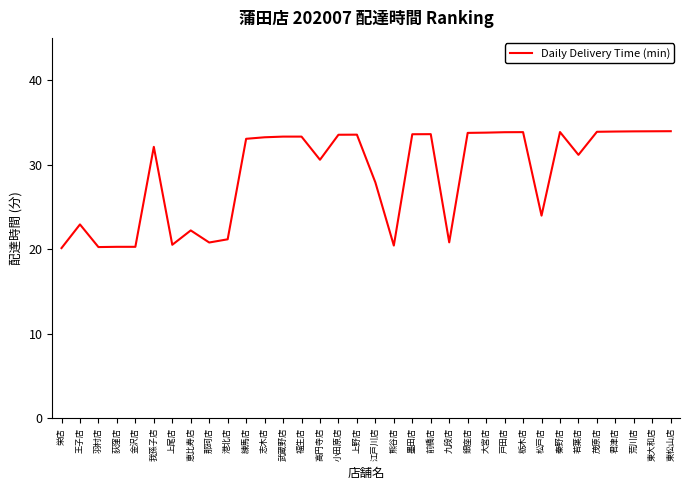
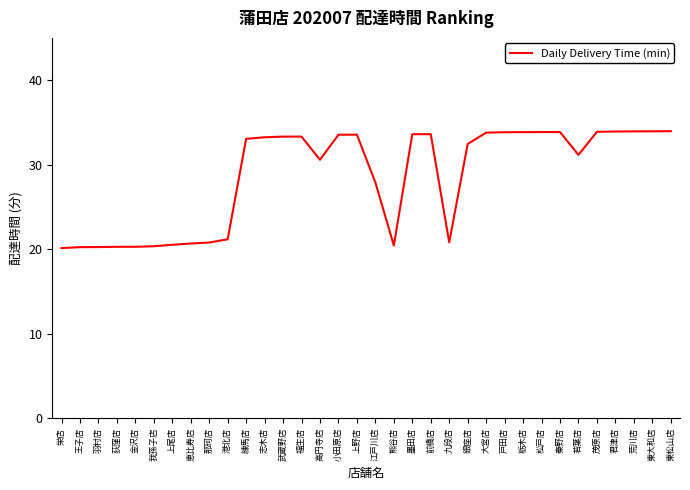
  {
    "栄店": 20,
-   "王子店": 23,
+   "王子店": 20,
    "羽村店": 20,
    "荻窪店": 20,
    "金沢店": 20,
-   "我孫子店": 32,
+   "我孫子店": 20,
    "上尾店": 21,
-   "恵比寿店": 22,
+   "恵比寿店": 21,
    "那珂店": 21,
    "港北店": 21,
    "練馬店": 33,
    "志木店": 33,
    "武蔵野店": 33,
    "福生店": 33,
    "高円寺店": 31,
    "小田原店": 34,
    "上野店": 34,
    "江戸川店": 28,
    "熊谷店": 20,
    "墨田店": 34,
    "前橋店": 34,
    "九段店": 21,
-   "銀座店": 34,
+   "銀座店": 32,
    "大宮店": 34,
    "戸田店": 34,
    "栃木店": 34,
-   "松戸店": 24,
+   "松戸店": 34,
    "秦野店": 34,
    "若葉店": 31,
    "茂原店": 34,
    "君津店": 34,
    "荒川店": 34,
    "東大和店": 34,
    "東松山店": 34
  }
